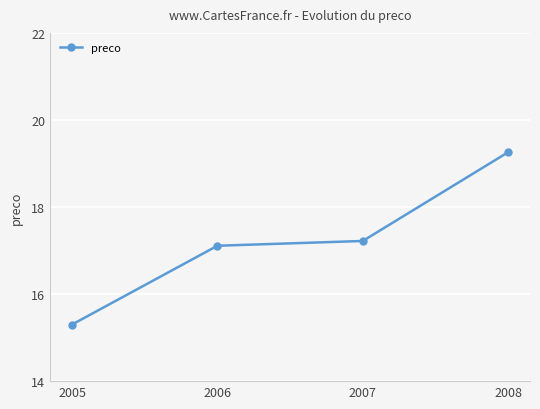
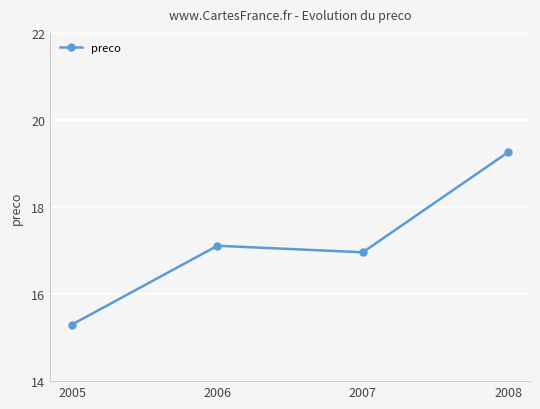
  {
    "2005": 15.3,
    "2006": 17.1,
-   "2007": 17.2,
+   "2007": 17.0,
    "2008": 19.3
  }
